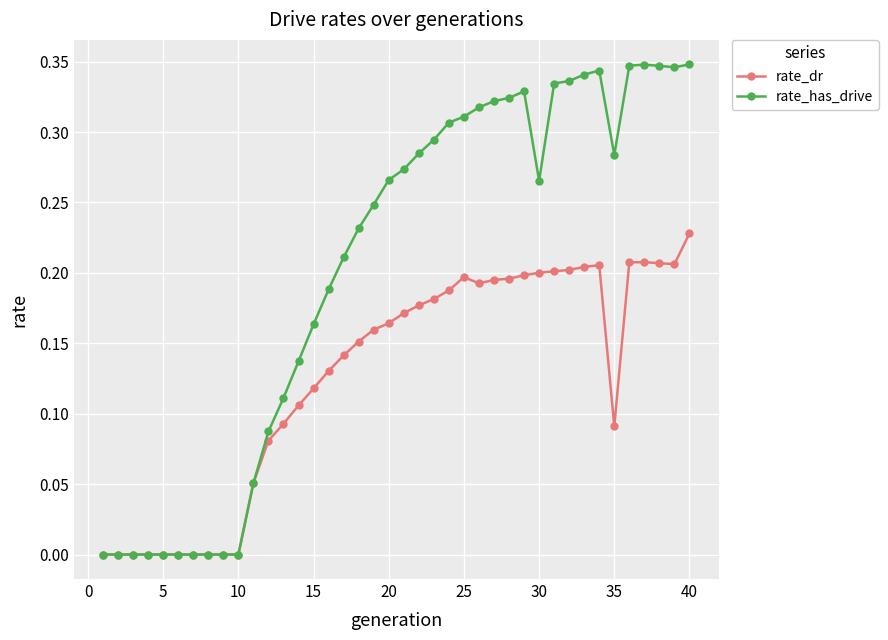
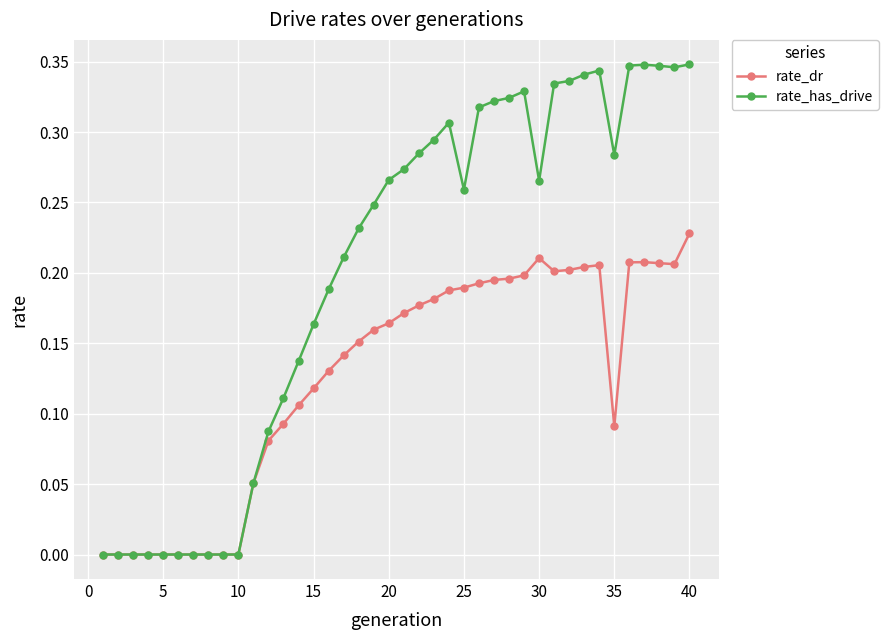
  {
    "rate_dr": {
      "15": 0.118,
      "20": 0.164,
-     "25": 0.197,
-     "30": 0.200,
+     "25": 0.190,
+     "30": 0.211,
      "35": 0.091,
      "40": 0.228
    },
    "rate_has_drive": {
      "15": 0.163,
      "20": 0.266,
-     "25": 0.311,
+     "25": 0.259,
      "30": 0.265,
      "35": 0.284,
      "40": 0.348
    }
  }
